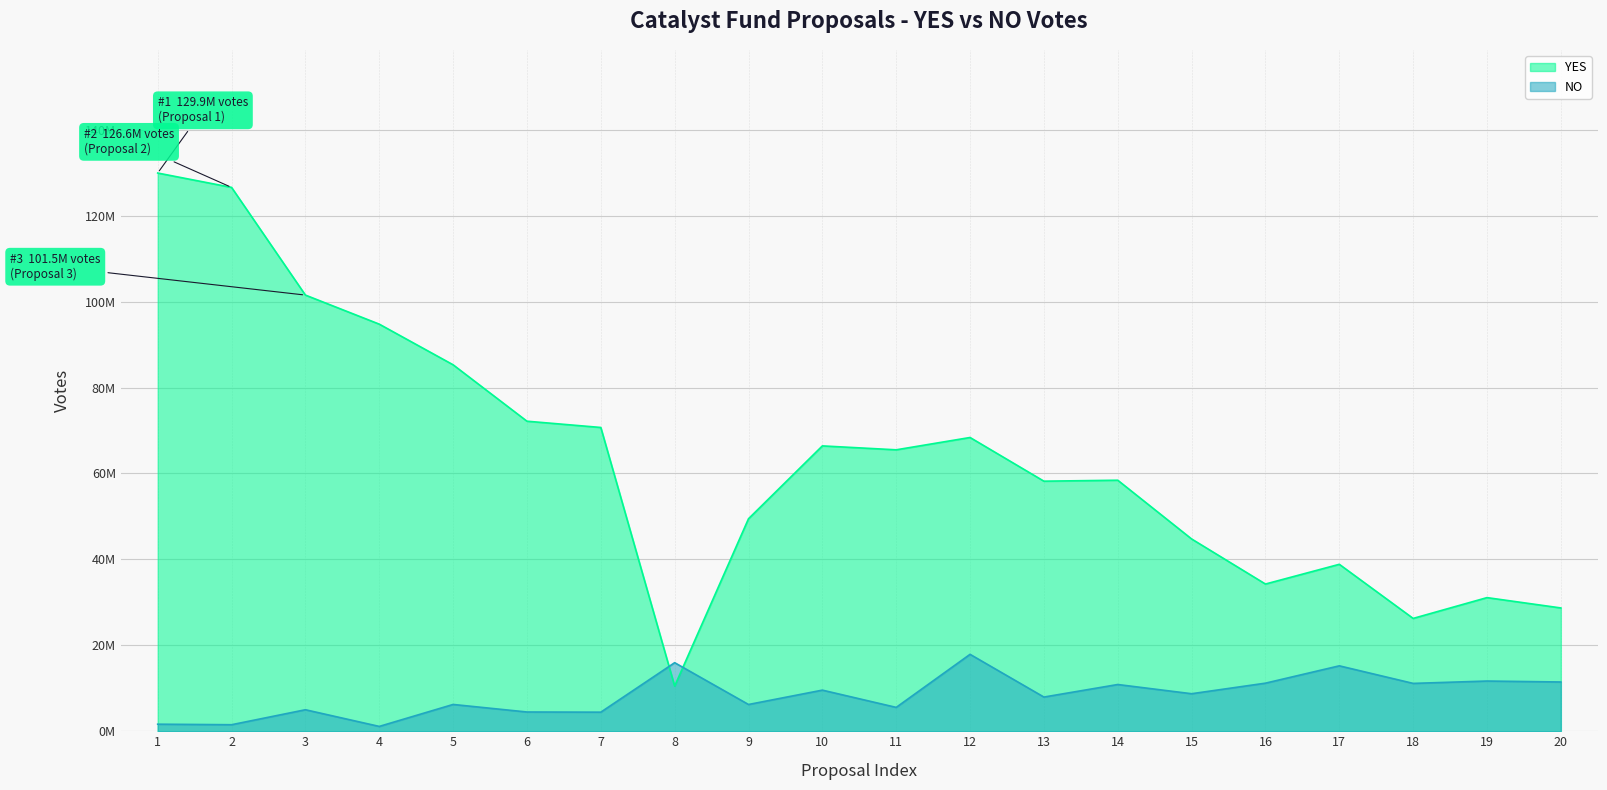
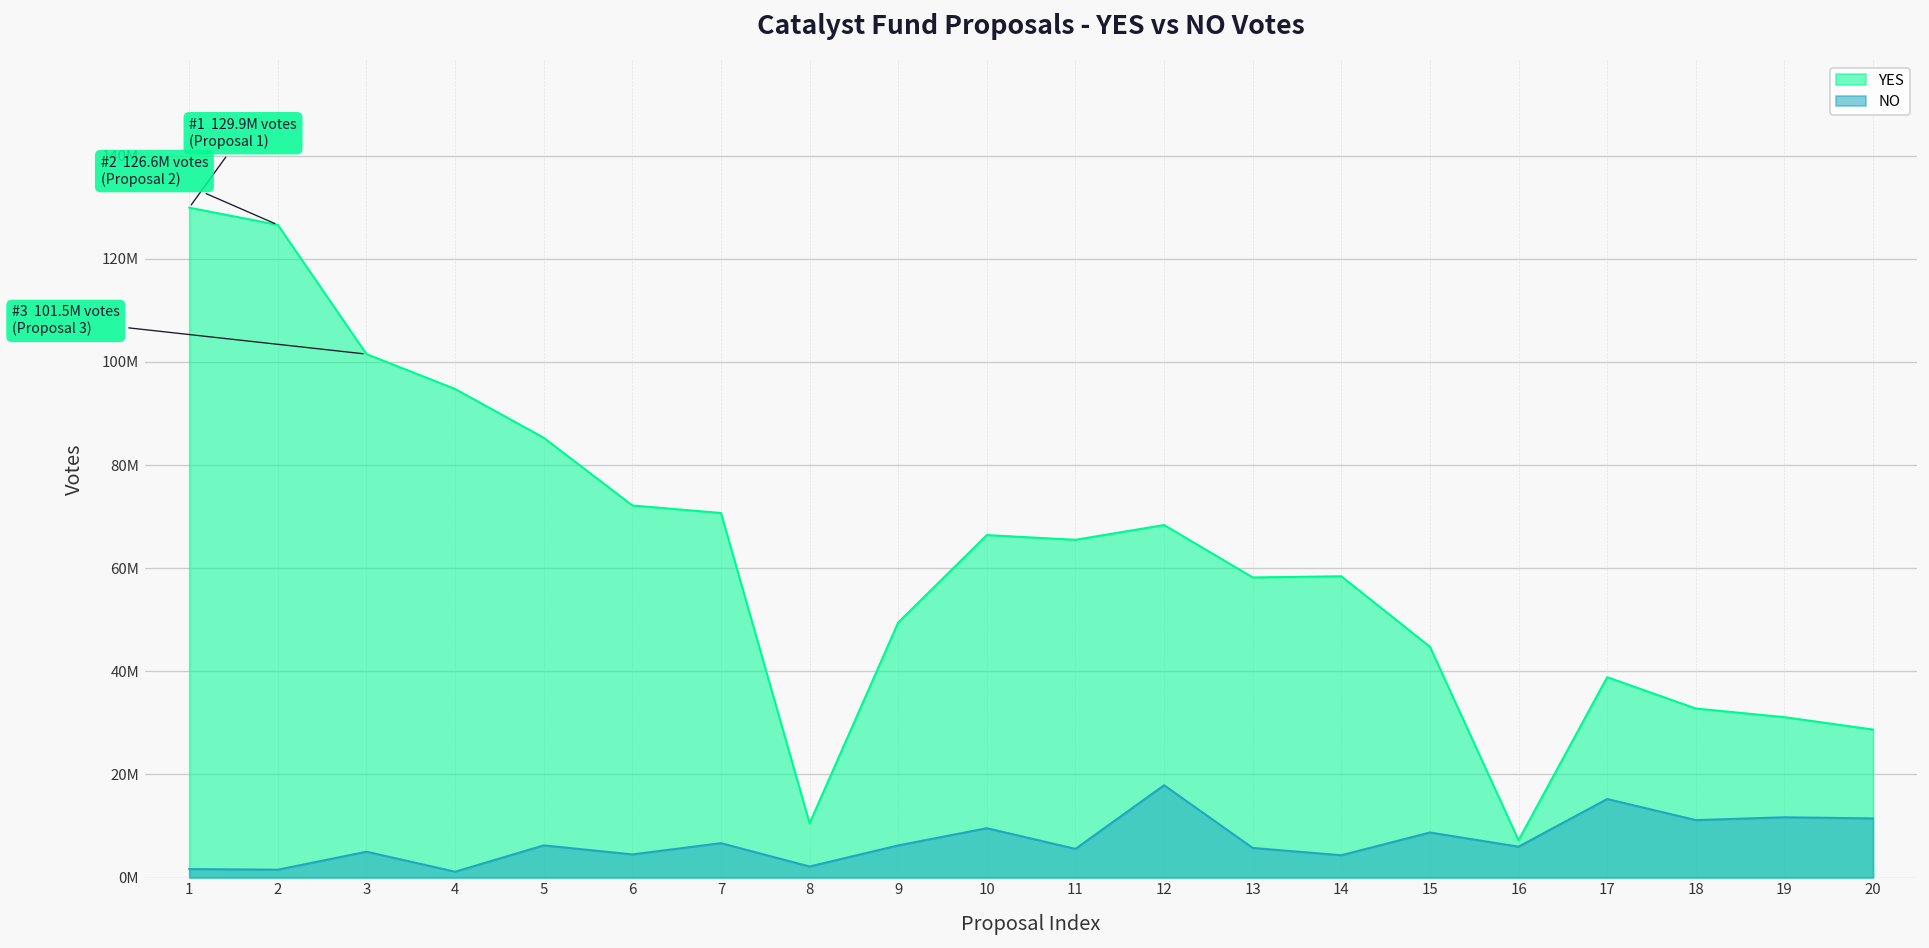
  {
    "YES": {
      "2": 127000000,
      "4": 95000000,
      "5": 85000000,
      "6": 72000000,
      "7": 71000000,
      "8": 11000000,
      "9": 49000000,
      "10": 66000000,
      "11": 66000000,
      "12": 68000000,
      "13": 58000000,
      "14": 58000000,
      "15": 45000000,
-     "16": 34000000,
+     "16": 7000000,
      "17": 39000000,
-     "18": 26000000,
+     "18": 33000000,
      "19": 31000000,
      "20": 29000000
    },
    "NO": {
      "1": 2000000,
      "2": 2000000,
      "3": 5000000,
      "4": 1000000,
      "5": 6000000,
      "6": 4000000,
-     "7": 4000000,
-     "8": 16000000,
+     "7": 7000000,
+     "8": 2000000,
      "9": 6000000,
      "10": 10000000,
      "11": 6000000,
      "12": 18000000,
-     "13": 8000000,
-     "14": 11000000,
+     "13": 6000000,
+     "14": 4000000,
      "15": 9000000,
-     "16": 11000000,
+     "16": 6000000,
      "17": 15000000,
      "18": 11000000,
      "19": 12000000,
      "20": 11000000
    }
  }
